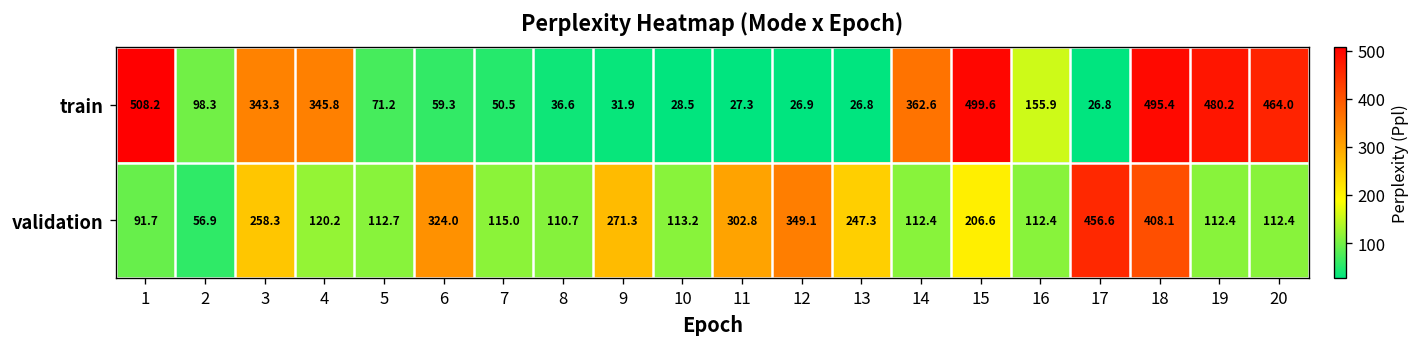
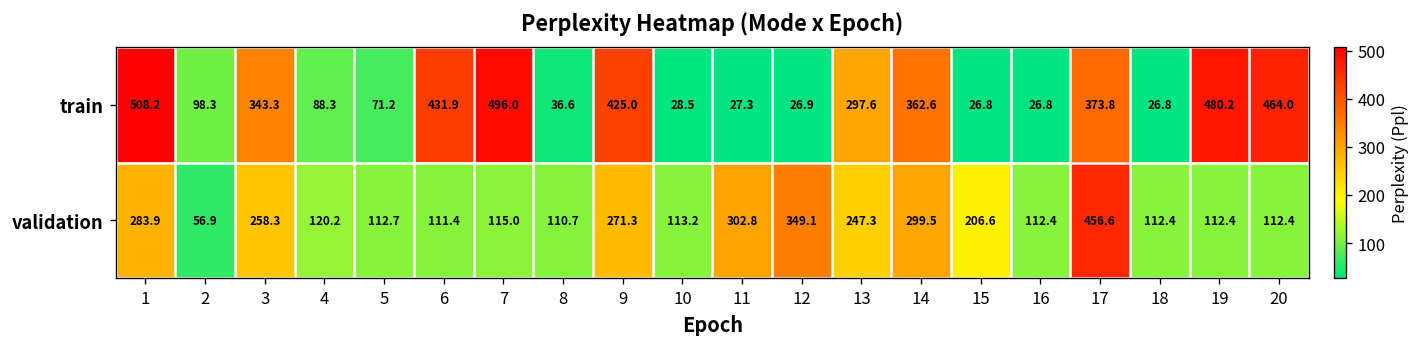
  {
    "train": {
      "1": 508.2,
      "2": 98.3,
      "3": 343.3,
-     "4": 345.8,
+     "4": 88.3,
      "5": 71.2,
-     "6": 59.3,
-     "7": 50.5,
+     "6": 431.9,
+     "7": 496.0,
      "8": 36.6,
-     "9": 31.9,
+     "9": 425.0,
      "10": 28.5,
      "11": 27.3,
      "12": 26.9,
-     "13": 26.8,
+     "13": 297.6,
      "14": 362.6,
-     "15": 499.6,
-     "16": 155.9,
-     "17": 26.8,
-     "18": 495.4,
+     "15": 26.8,
+     "16": 26.8,
+     "17": 373.8,
+     "18": 26.8,
      "19": 480.2,
      "20": 464.0
    },
    "validation": {
-     "1": 91.7,
+     "1": 283.9,
      "2": 56.9,
      "3": 258.3,
      "4": 120.2,
      "5": 112.7,
-     "6": 324.0,
+     "6": 111.4,
      "7": 115.0,
      "8": 110.7,
      "9": 271.3,
      "10": 113.2,
      "11": 302.8,
      "12": 349.1,
      "13": 247.3,
-     "14": 112.4,
+     "14": 299.5,
      "15": 206.6,
      "16": 112.4,
      "17": 456.6,
-     "18": 408.1,
+     "18": 112.4,
      "19": 112.4,
      "20": 112.4
    }
  }
